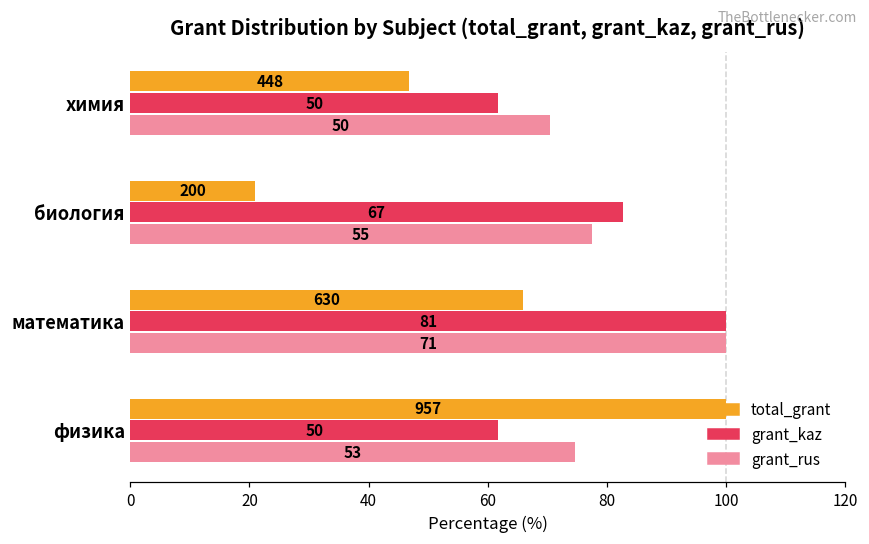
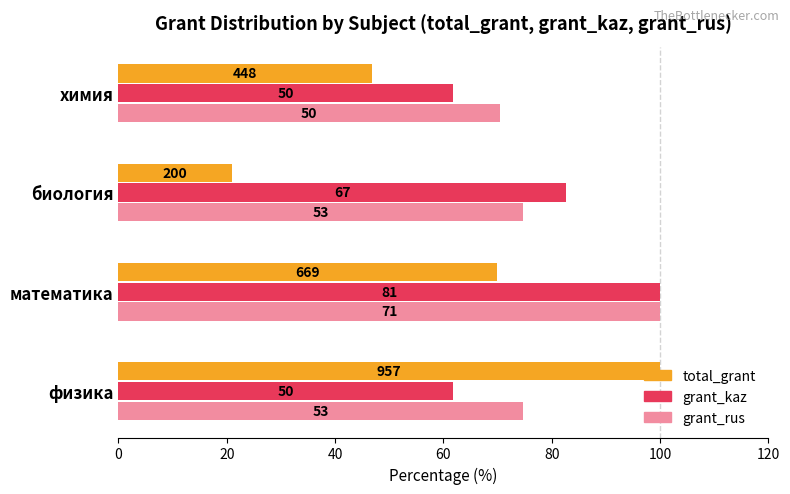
  {
    "total_grant": {
-     "математика": 630
+     "математика": 669
    },
    "grant_rus": {
-     "биология": 55
+     "биология": 53
    }
  }
